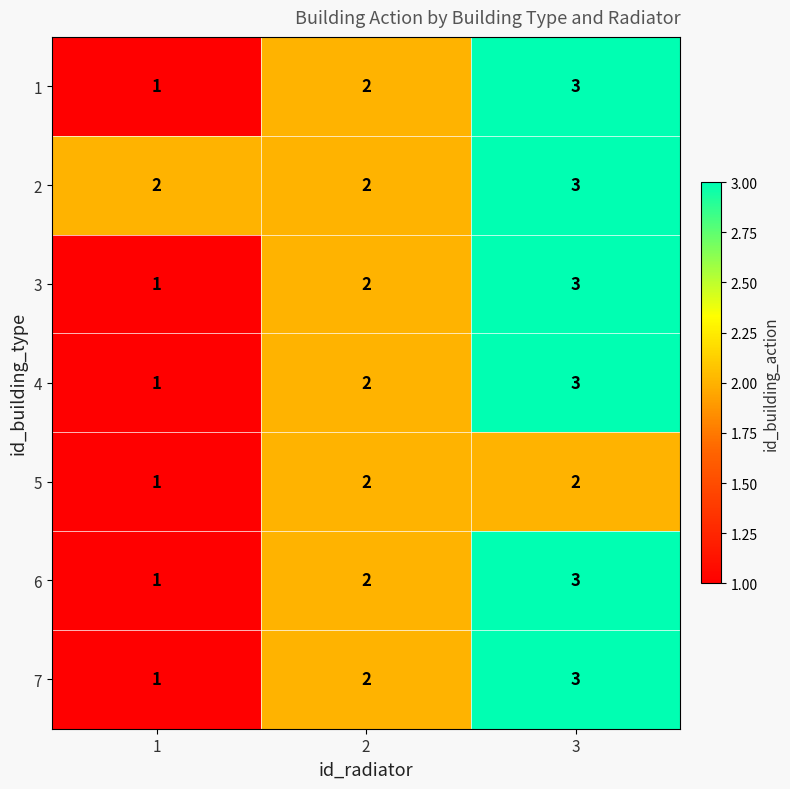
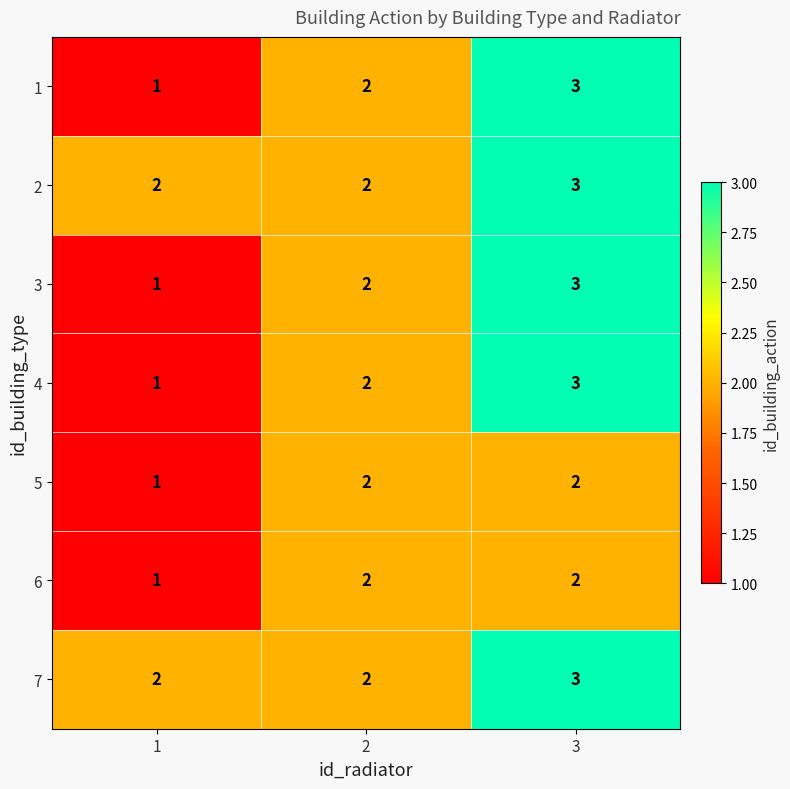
  {
    "1": {
      "1": 1,
      "2": 2,
      "3": 3
    },
    "2": {
      "1": 2,
      "2": 2,
      "3": 3
    },
    "3": {
      "1": 1,
      "2": 2,
      "3": 3
    },
    "4": {
      "1": 1,
      "2": 2,
      "3": 3
    },
    "5": {
      "1": 1,
      "2": 2,
      "3": 2
    },
    "6": {
      "1": 1,
      "2": 2,
-     "3": 3
+     "3": 2
    },
    "7": {
-     "1": 1,
+     "1": 2,
      "2": 2,
      "3": 3
    }
  }
